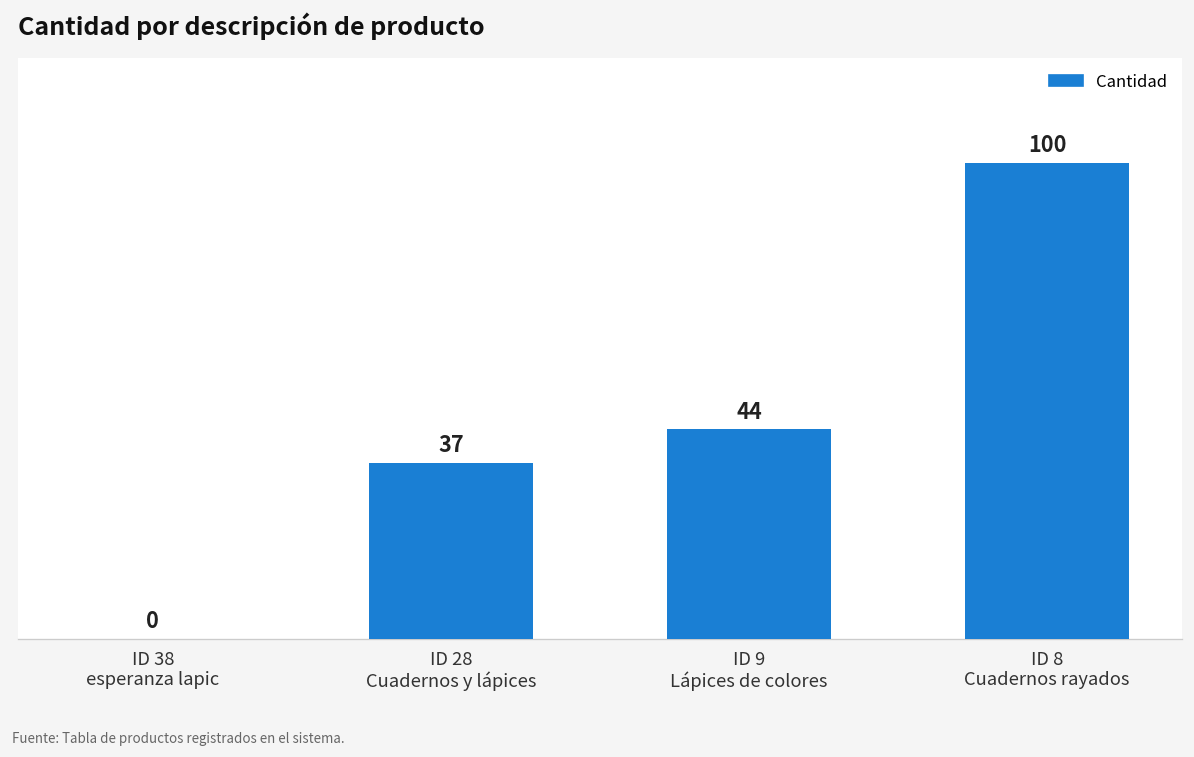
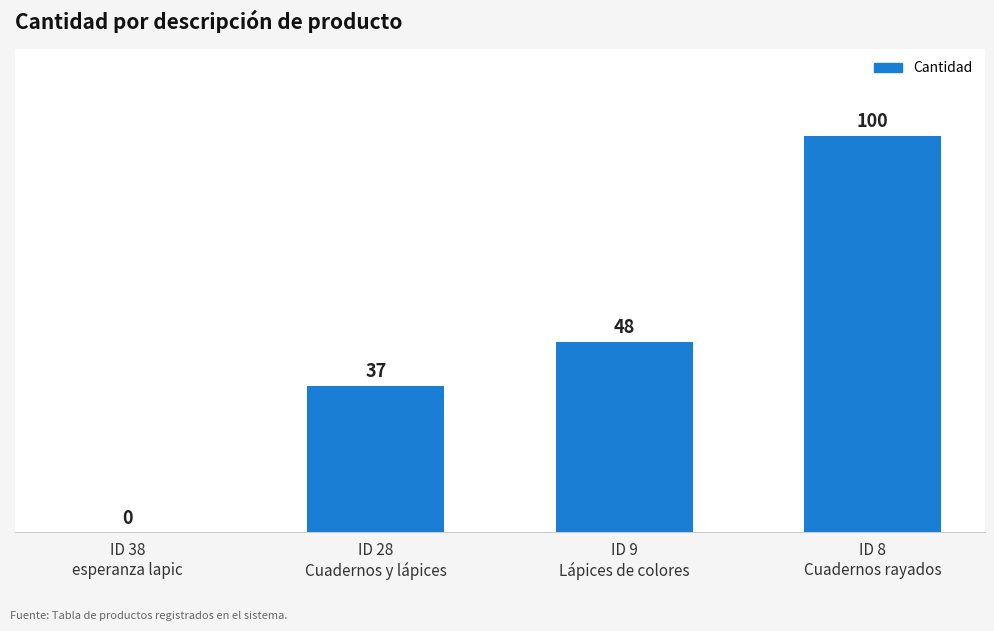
  {
    "ID 38 esperanza lapic": 0,
    "ID 28 Cuadernos y lápices": 37,
-   "ID 9 Lápices de colores": 44,
+   "ID 9 Lápices de colores": 48,
    "ID 8 Cuadernos rayados": 100
  }
